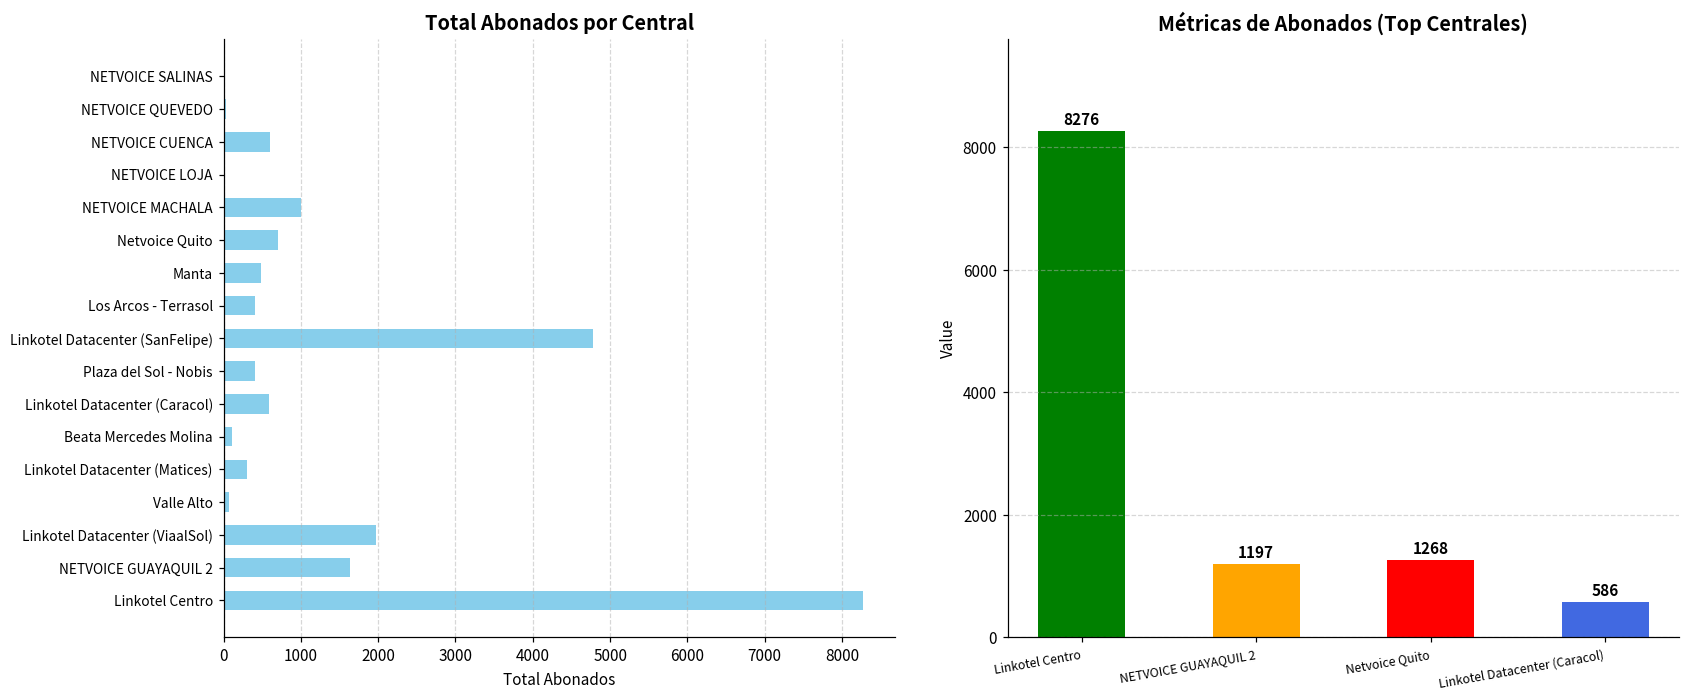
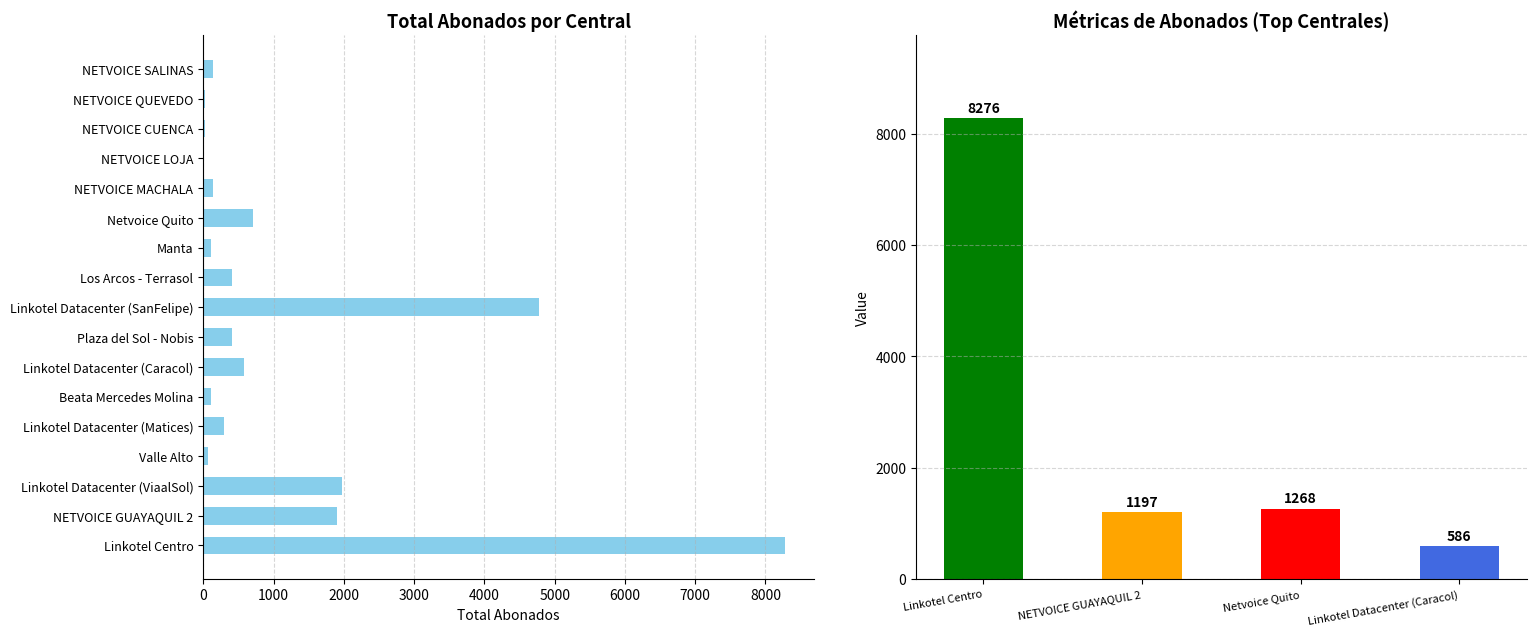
  {
    "Total Abonados por Central": {
-     "NETVOICE SALINAS": 0,
-     "NETVOICE CUENCA": 600,
-     "NETVOICE MACHALA": 1000,
+     "NETVOICE SALINAS": 100,
+     "NETVOICE CUENCA": 0,
+     "NETVOICE MACHALA": 100,
      "Netvoice Quito": 700,
-     "Manta": 500,
+     "Manta": 100,
      "Los Arcos - Terrasol": 400,
      "Linkotel Datacenter (SanFelipe)": 4800,
      "Plaza del Sol - Nobis": 400,
      "Linkotel Datacenter (Caracol)": 600,
      "Beata Mercedes Molina": 100,
      "Linkotel Datacenter (Matices)": 300,
      "Valle Alto": 100,
      "Linkotel Datacenter (ViaalSol)": 2000,
-     "NETVOICE GUAYAQUIL 2": 1600,
+     "NETVOICE GUAYAQUIL 2": 1900,
      "Linkotel Centro": 8300
    },
    "Métricas de Abonados (Top Centrales)": {
      "Linkotel Centro": 8276,
      "NETVOICE GUAYAQUIL 2": 1197,
      "Netvoice Quito": 1268,
      "Linkotel Datacenter (Caracol)": 586
    }
  }
